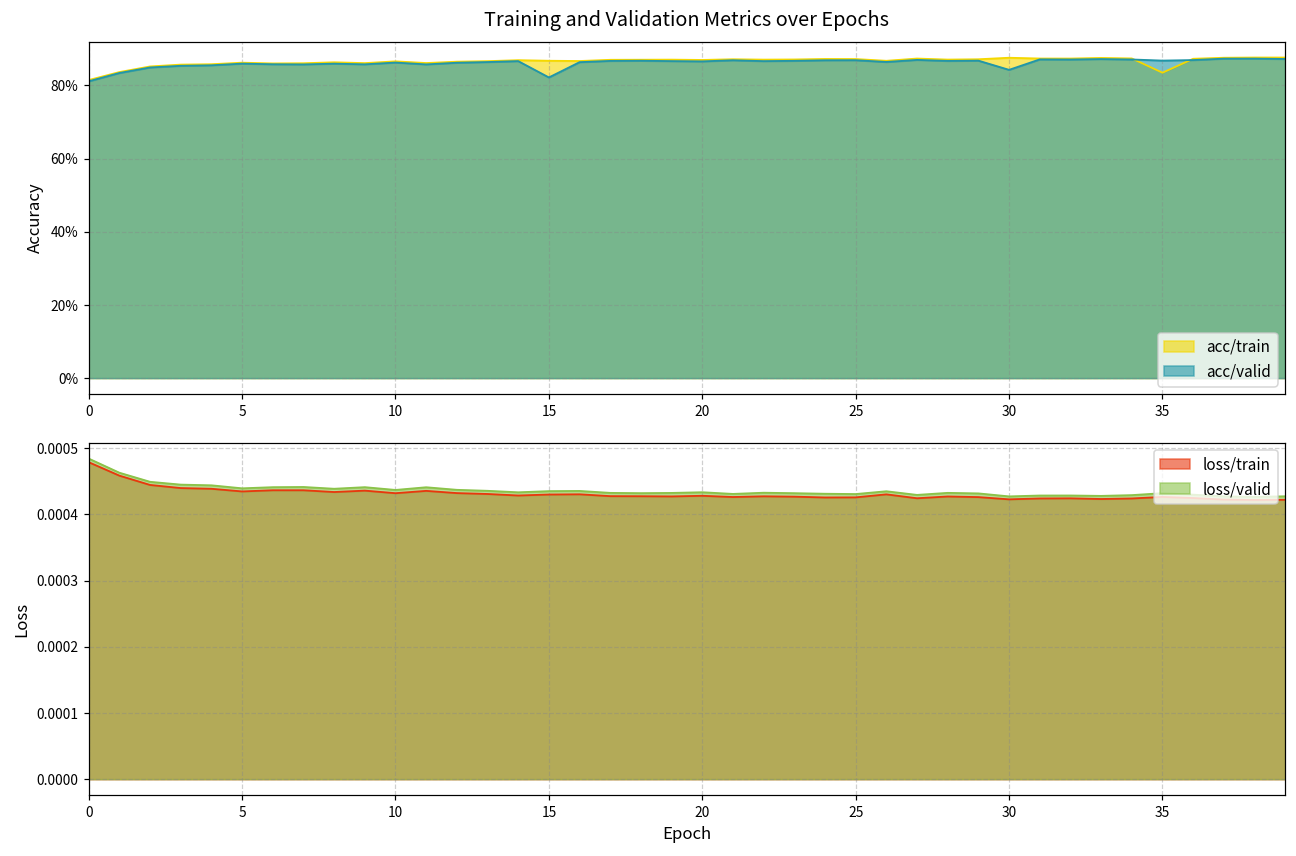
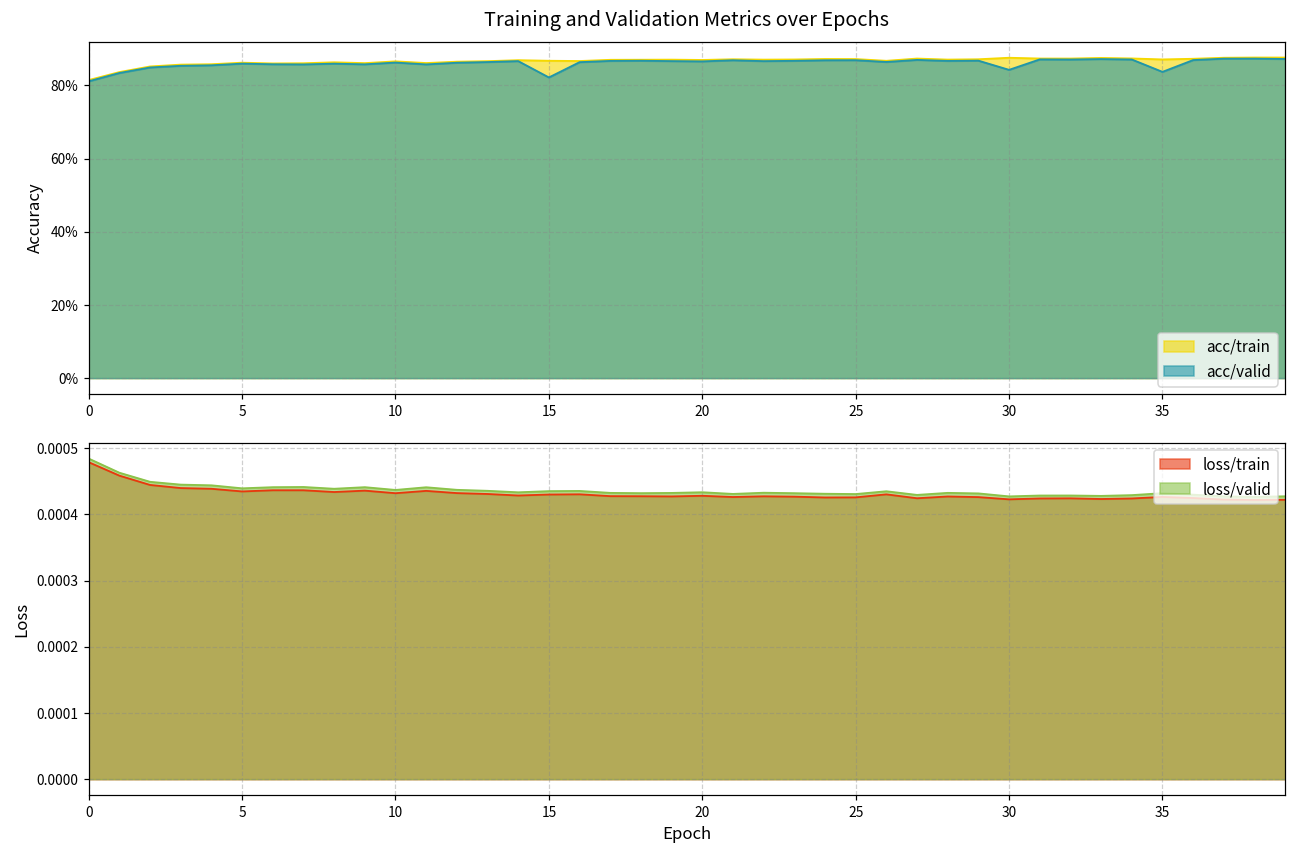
  {
    "Training and Validation Metrics over Epochs": {
      "acc/train": {
        "15": "87%",
        "30": "88%",
-       "35": "83%"
+       "35": "87%"
      },
      "acc/valid": {
        "15": "82%",
        "30": "84%",
-       "35": "87%"
+       "35": "84%"
      }
    }
  }
